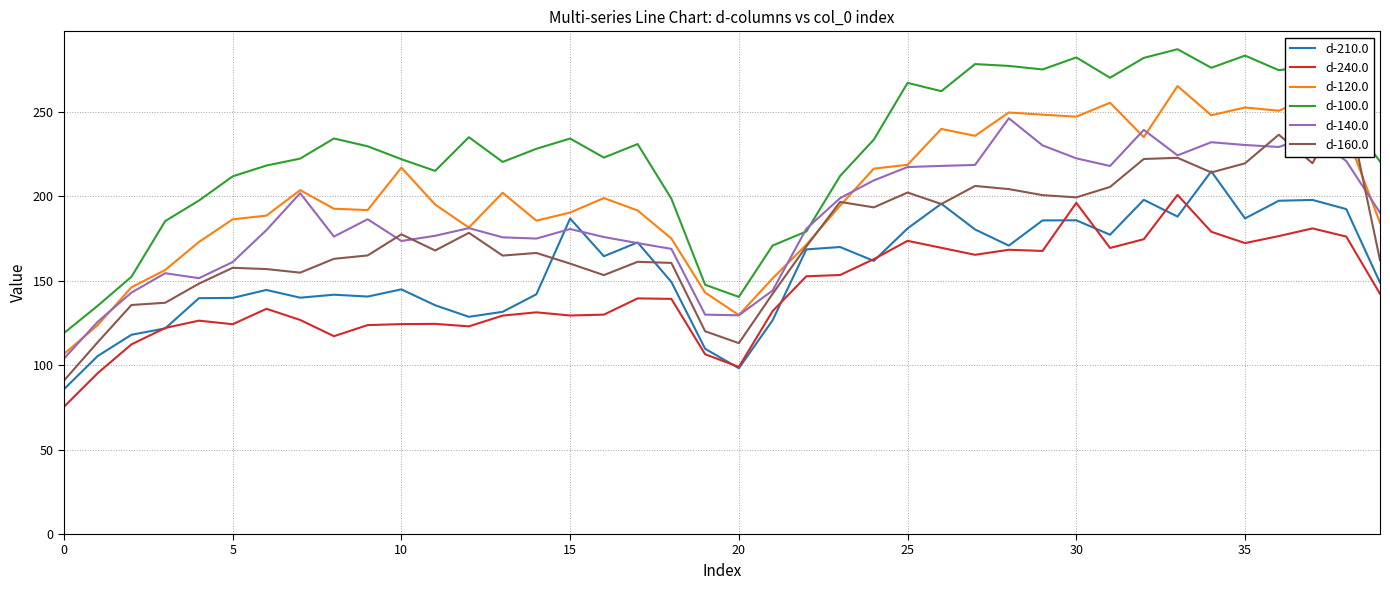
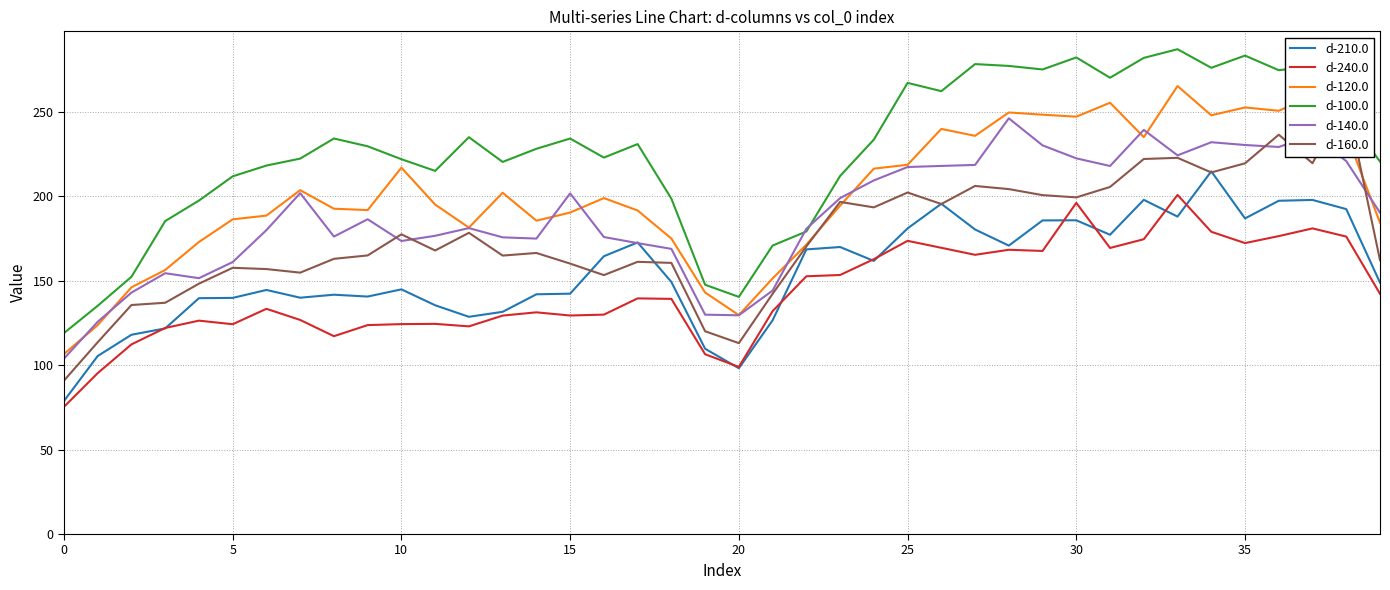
  {
    "d-210.0": {
-     "0": 86,
+     "0": 79,
      "5": 140,
      "10": 145,
-     "15": 187,
+     "15": 142,
      "25": 181,
      "30": 186,
      "35": 187
    },
    "d-240.0": {
      "0": 75,
      "5": 124,
      "10": 124,
      "15": 129,
      "25": 174,
      "30": 196,
      "35": 172
    },
    "d-120.0": {
      "0": 107,
      "5": 186,
      "10": 217,
      "15": 190,
      "30": 247,
      "35": 253
    },
    "d-100.0": {
      "0": 119,
      "5": 212,
      "10": 222,
      "15": 234,
      "20": 140,
      "25": 267,
      "30": 282,
      "35": 283
    },
    "d-140.0": {
      "0": 104,
      "5": 161,
      "10": 173,
-     "15": 181,
+     "15": 202,
      "30": 222,
      "35": 230
    },
    "d-160.0": {
      "0": 91,
      "5": 158,
      "10": 177,
      "15": 160,
      "20": 113,
      "25": 202,
      "30": 199,
      "35": 219
    }
  }
